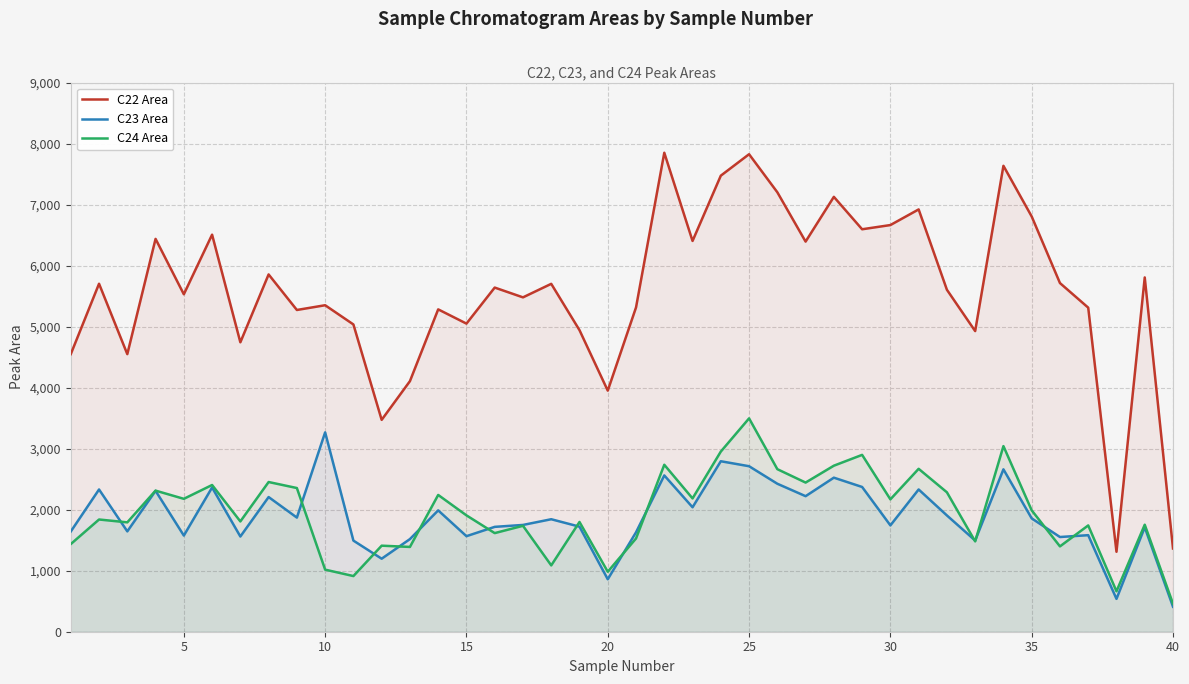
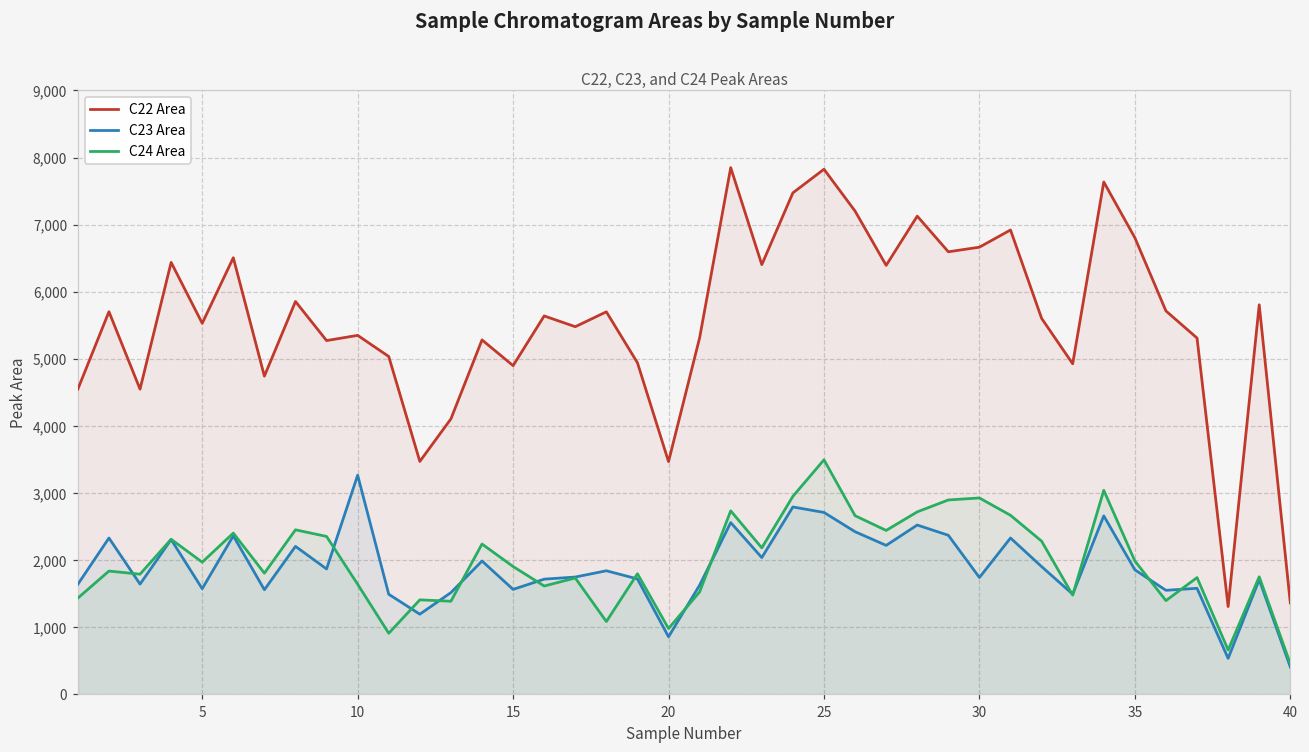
  {
    "C22 Area": {
      "5": "5,500",
      "10": "5,400",
-     "15": "5,000",
-     "20": "4,000",
+     "15": "4,900",
+     "20": "3,500",
      "25": "7,800",
      "30": "6,700",
      "35": "6,800",
      "40": "1,400"
    },
    "C23 Area": {
      "5": "1,600",
      "10": "3,300",
      "15": "1,600",
      "20": "900",
      "25": "2,700",
      "30": "1,700",
      "35": "1,900",
      "40": "400"
    },
    "C24 Area": {
-     "5": "2,200",
-     "10": "1,000",
+     "5": "2,000",
+     "10": "1,600",
      "15": "1,900",
      "20": "1,000",
      "25": "3,500",
-     "30": "2,200",
+     "30": "2,900",
      "35": "2,000",
      "40": "500"
    }
  }
